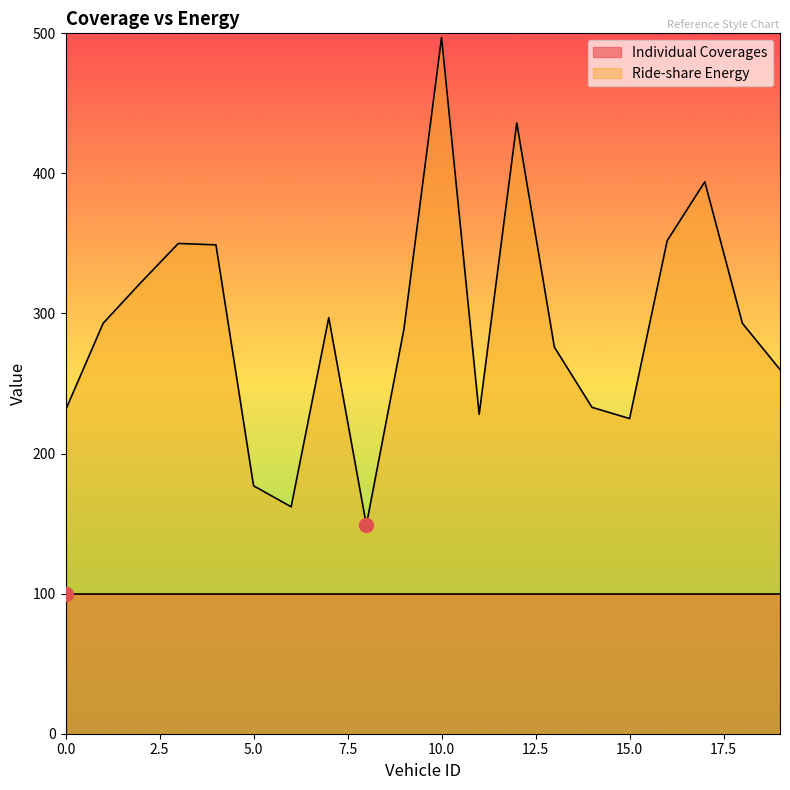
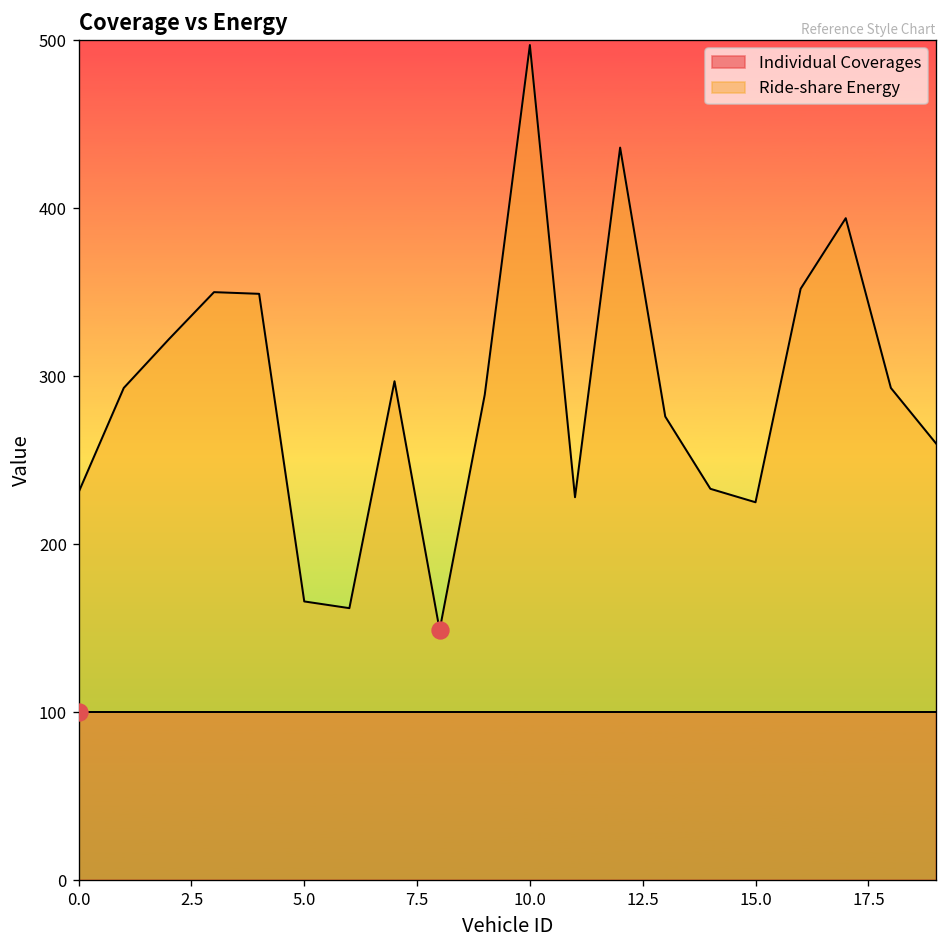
  {
    "Ride-share Energy": {
      "0.0": 231,
-     "5.0": 177,
+     "5.0": 166,
      "10.0": 497,
      "15.0": 225
    }
  }
